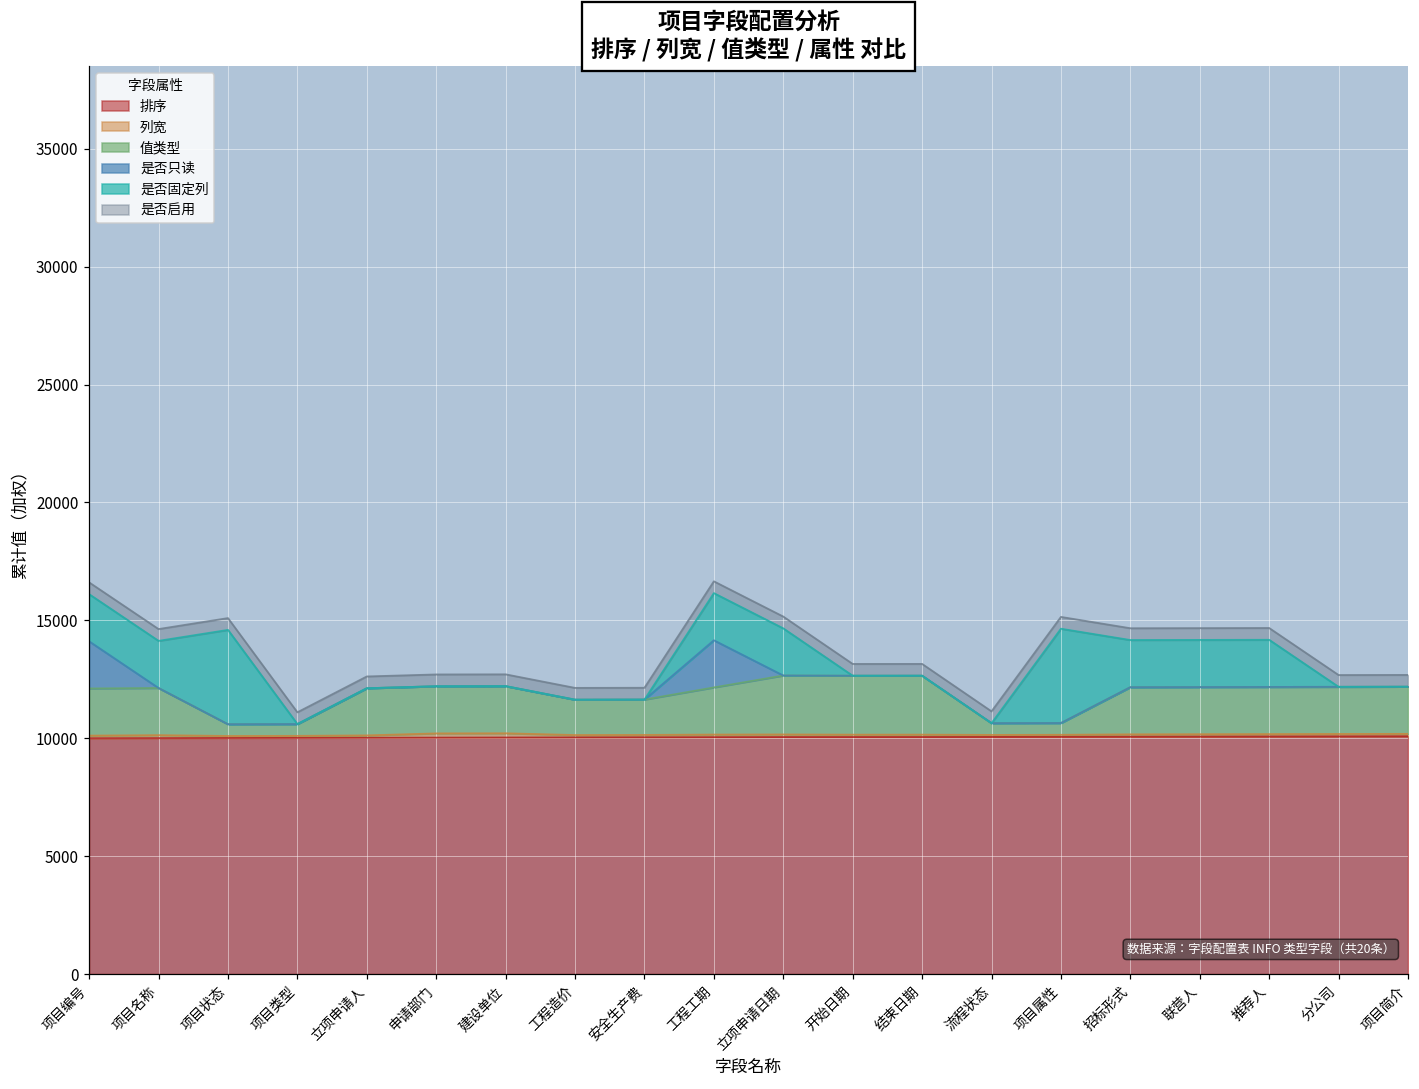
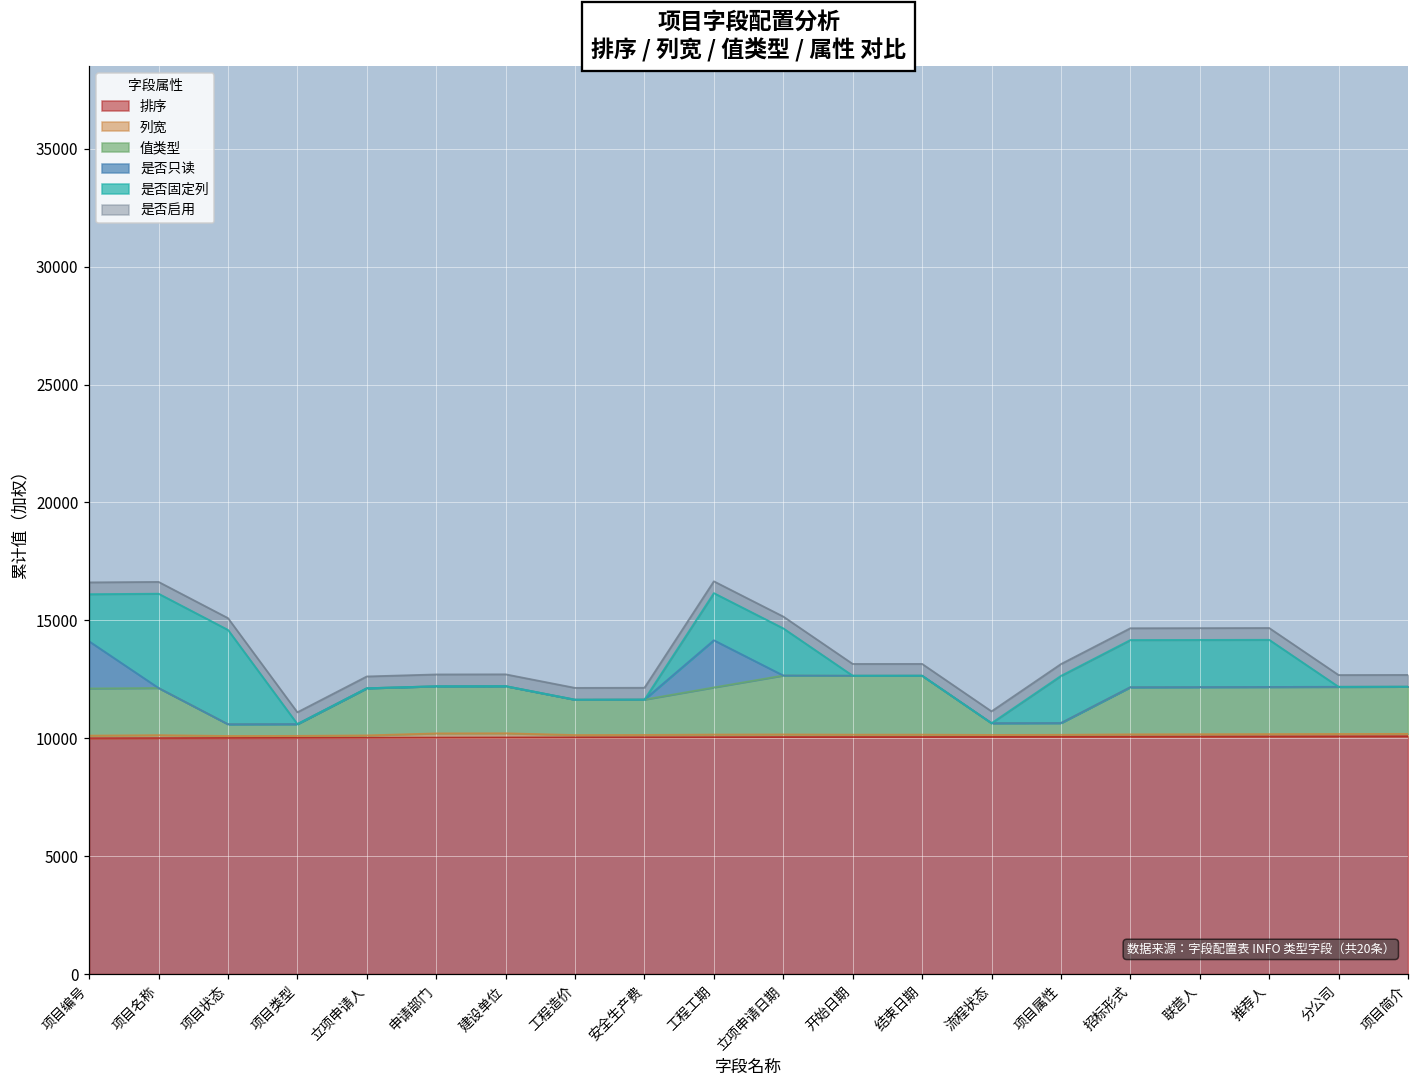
  {
    "排序": {
      "项目名称": 10000,
      "申请部门": 10000,
      "建设单位": 10000
    },
    "列宽": {
      "项目名称": 100,
      "申请部门": 200,
      "建设单位": 200
    },
    "是否固定列": {
      "项目编号": 2000,
-     "项目名称": 2000,
+     "项目名称": 4000,
      "项目状态": 4000,
      "工程工期": 2000,
      "立项申请日期": 2000,
-     "项目属性": 4000,
+     "项目属性": 2000,
      "招标形式": 2000,
      "联营人": 2000,
      "推荐人": 2000
    }
  }
